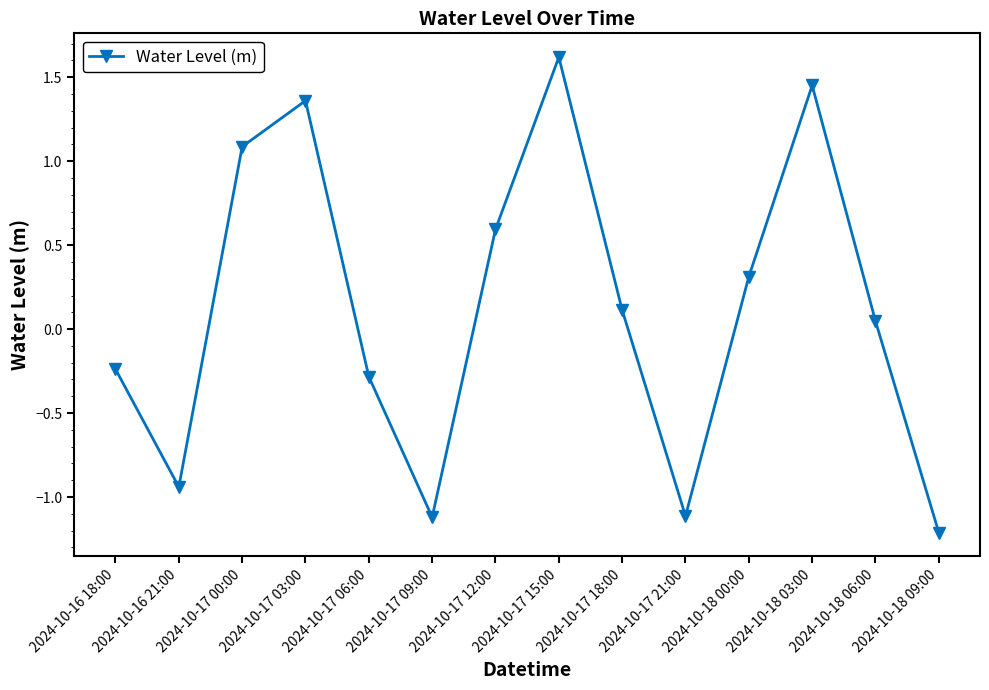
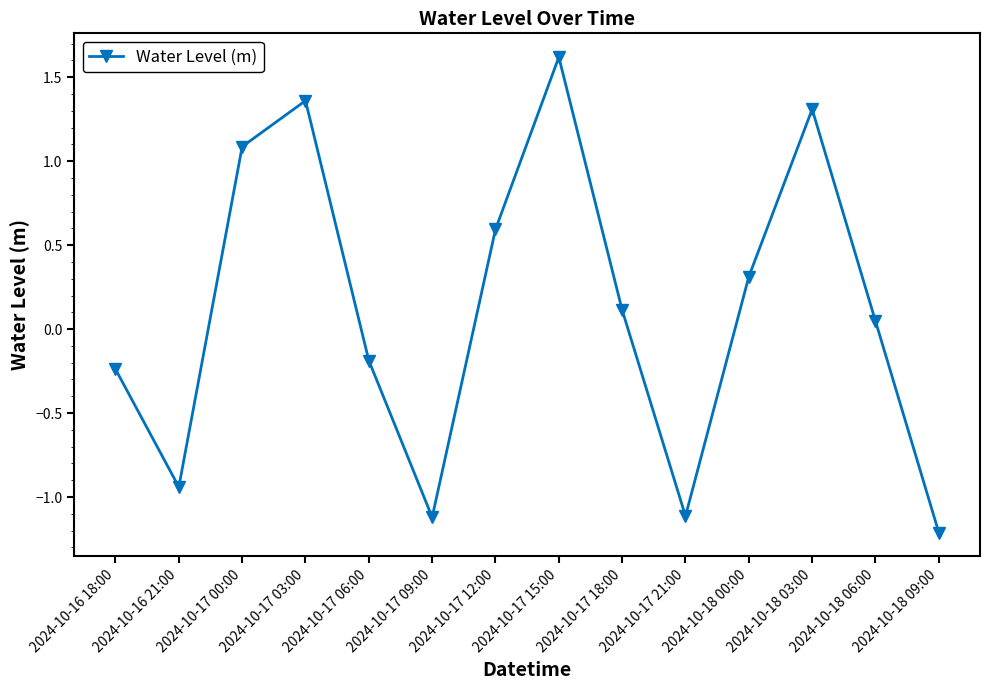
  {
    "2024-10-16 18:00": -0.24,
    "2024-10-16 21:00": -0.94,
    "2024-10-17 00:00": 1.09,
    "2024-10-17 03:00": 1.36,
-   "2024-10-17 06:00": -0.28,
+   "2024-10-17 06:00": -0.19,
    "2024-10-17 09:00": -1.12,
    "2024-10-17 12:00": 0.59,
    "2024-10-17 15:00": 1.62,
    "2024-10-17 18:00": 0.11,
    "2024-10-17 21:00": -1.11,
    "2024-10-18 00:00": 0.31,
-   "2024-10-18 03:00": 1.45,
+   "2024-10-18 03:00": 1.31,
    "2024-10-18 06:00": 0.05,
    "2024-10-18 09:00": -1.21
  }
